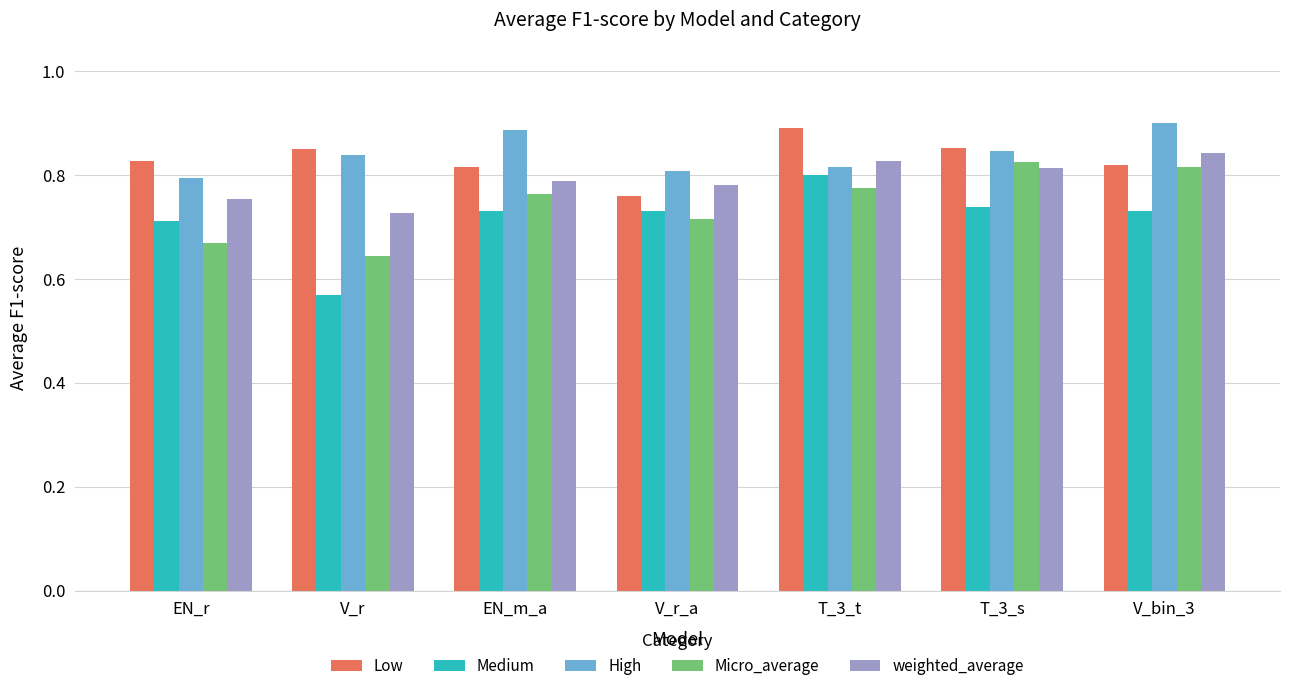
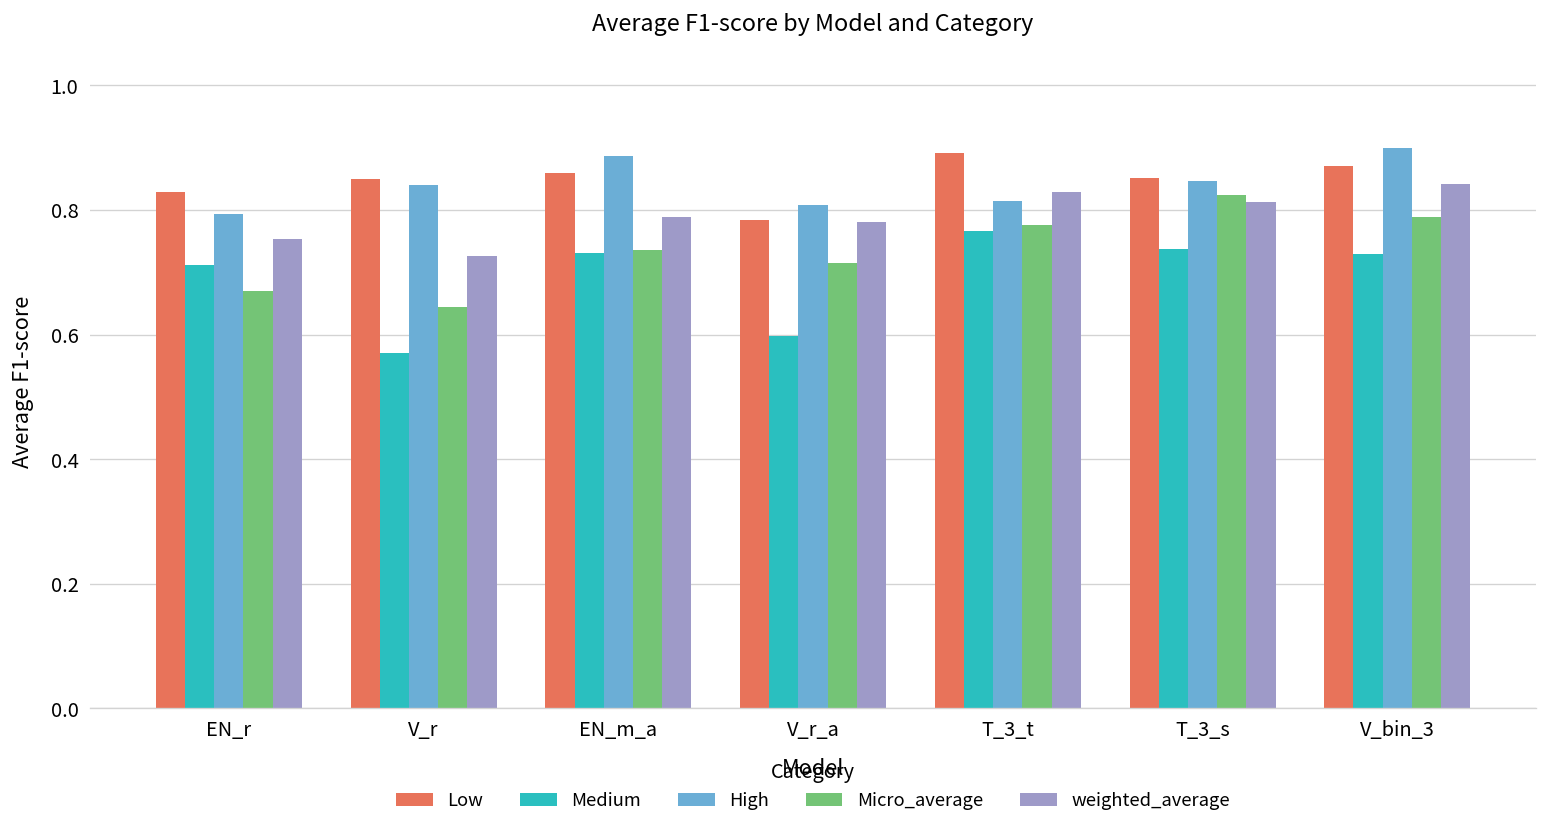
  {
    "Low": {
      "EN_r": 0.83,
      "V_r": 0.85,
-     "EN_m_a": 0.81,
-     "V_r_a": 0.76,
+     "EN_m_a": 0.86,
+     "V_r_a": 0.78,
      "T_3_t": 0.89,
      "T_3_s": 0.85,
-     "V_bin_3": 0.82
+     "V_bin_3": 0.87
    },
    "Medium": {
      "EN_r": 0.71,
      "V_r": 0.57,
      "EN_m_a": 0.73,
-     "V_r_a": 0.73,
-     "T_3_t": 0.80,
+     "V_r_a": 0.60,
+     "T_3_t": 0.77,
      "T_3_s": 0.74,
      "V_bin_3": 0.73
    },
    "Micro_average": {
      "EN_r": 0.67,
      "V_r": 0.64,
-     "EN_m_a": 0.76,
+     "EN_m_a": 0.74,
      "V_r_a": 0.71,
      "T_3_t": 0.78,
      "T_3_s": 0.82,
-     "V_bin_3": 0.82
+     "V_bin_3": 0.79
    }
  }
